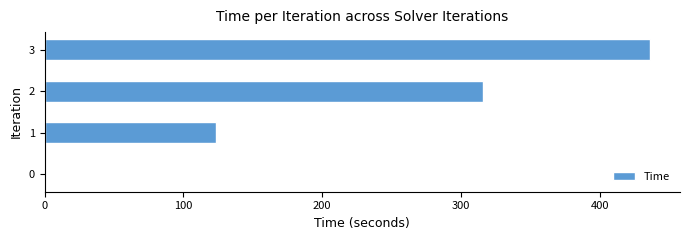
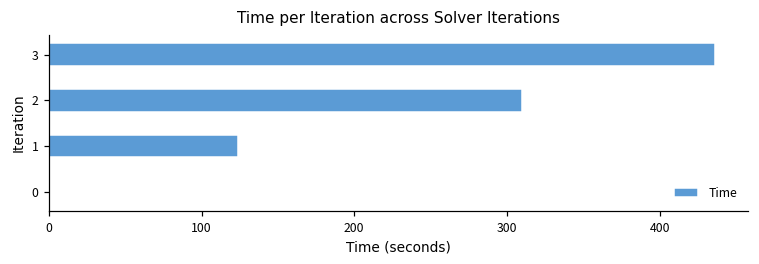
  {
    "3": 436,
-   "2": 316,
+   "2": 310,
    "1": 124,
    "0": 0
  }
